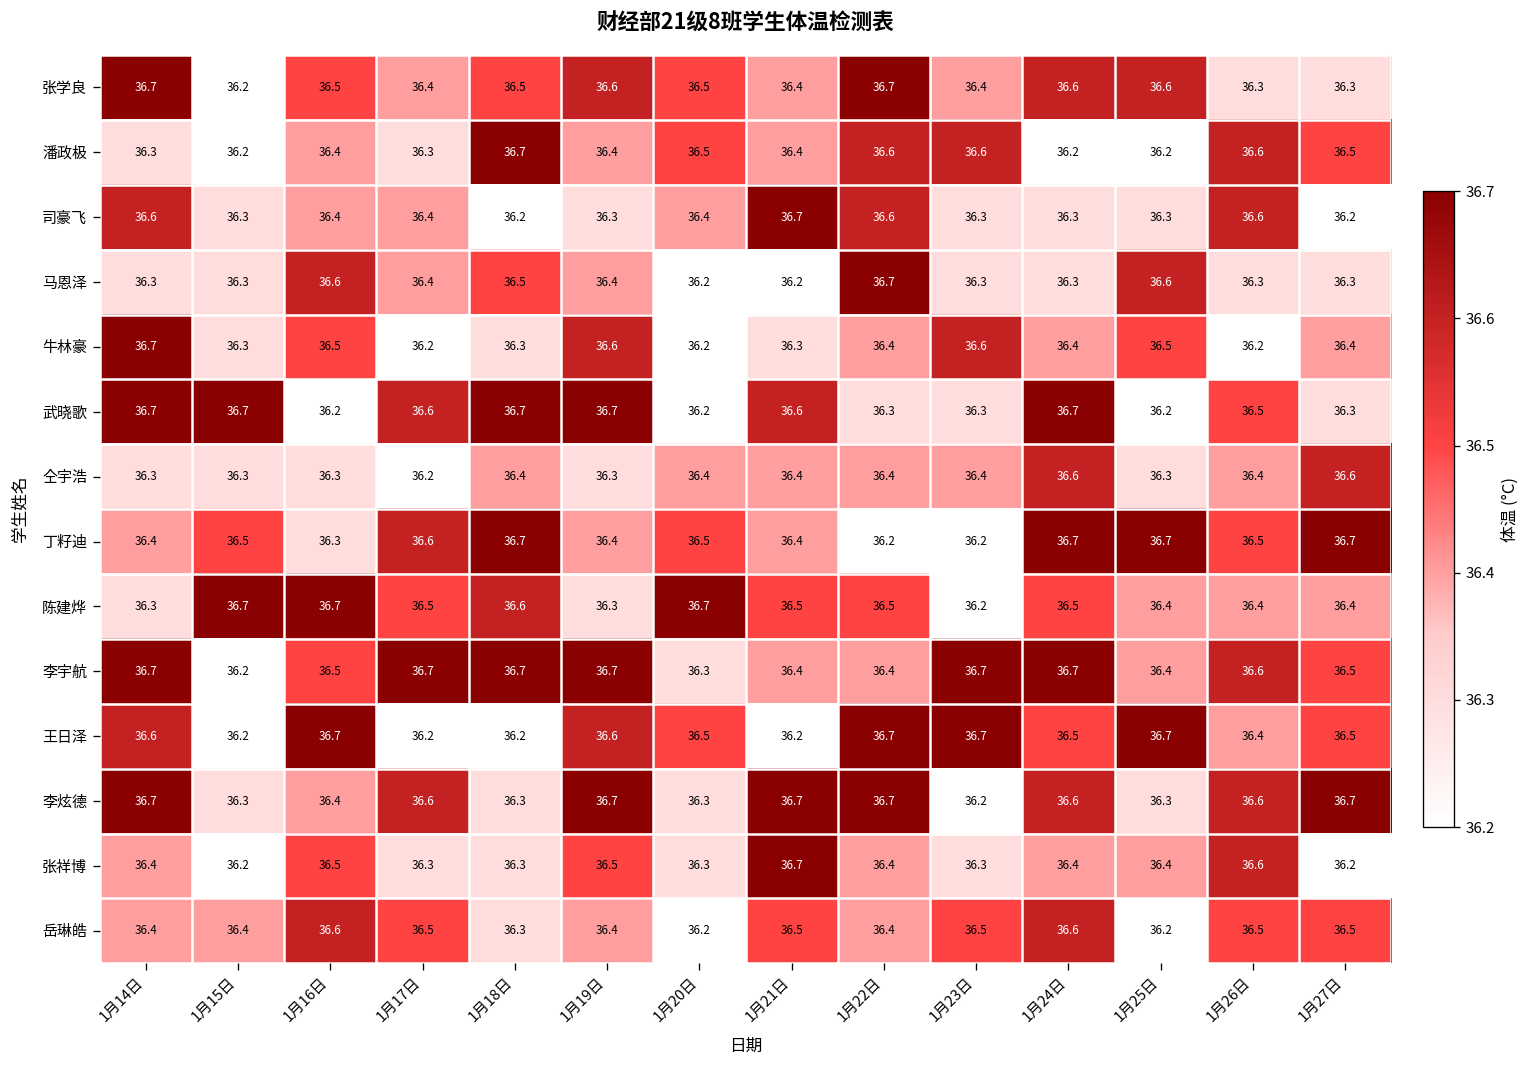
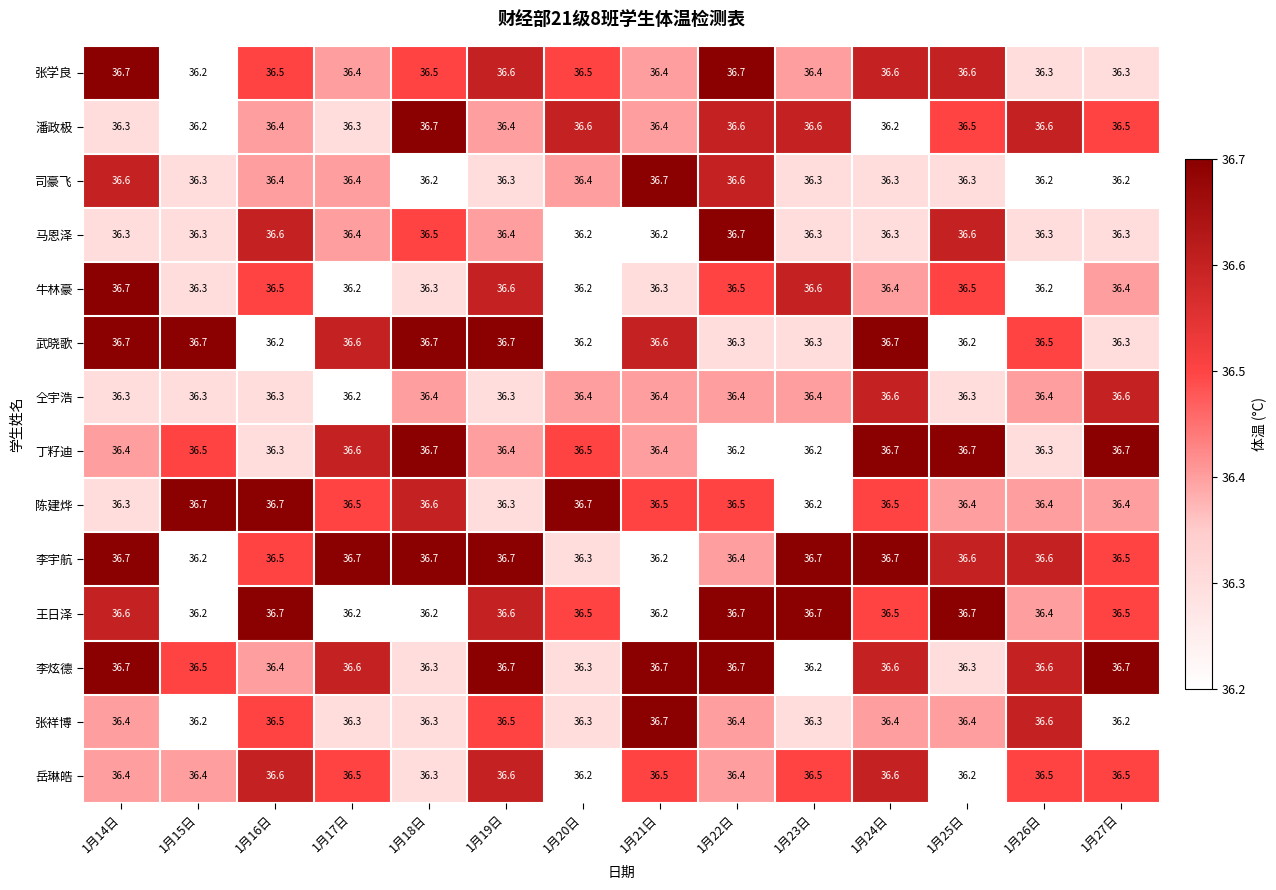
  {
    "张学良": {
      "1月14日": 36.7,
      "1月15日": 36.2,
      "1月16日": 36.5,
      "1月17日": 36.4,
      "1月18日": 36.5,
      "1月19日": 36.6,
      "1月20日": 36.5,
      "1月21日": 36.4,
      "1月22日": 36.7,
      "1月23日": 36.4,
      "1月24日": 36.6,
      "1月25日": 36.6,
      "1月26日": 36.3,
      "1月27日": 36.3
    },
    "潘政极": {
      "1月14日": 36.3,
      "1月15日": 36.2,
      "1月16日": 36.4,
      "1月17日": 36.3,
      "1月18日": 36.7,
      "1月19日": 36.4,
-     "1月20日": 36.5,
+     "1月20日": 36.6,
      "1月21日": 36.4,
      "1月22日": 36.6,
      "1月23日": 36.6,
      "1月24日": 36.2,
-     "1月25日": 36.2,
+     "1月25日": 36.5,
      "1月26日": 36.6,
      "1月27日": 36.5
    },
    "司豪飞": {
      "1月14日": 36.6,
      "1月15日": 36.3,
      "1月16日": 36.4,
      "1月17日": 36.4,
      "1月18日": 36.2,
      "1月19日": 36.3,
      "1月20日": 36.4,
      "1月21日": 36.7,
      "1月22日": 36.6,
      "1月23日": 36.3,
      "1月24日": 36.3,
      "1月25日": 36.3,
-     "1月26日": 36.6,
+     "1月26日": 36.2,
      "1月27日": 36.2
    },
    "马恩泽": {
      "1月14日": 36.3,
      "1月15日": 36.3,
      "1月16日": 36.6,
      "1月17日": 36.4,
      "1月18日": 36.5,
      "1月19日": 36.4,
      "1月20日": 36.2,
      "1月21日": 36.2,
      "1月22日": 36.7,
      "1月23日": 36.3,
      "1月24日": 36.3,
      "1月25日": 36.6,
      "1月26日": 36.3,
      "1月27日": 36.3
    },
    "牛林豪": {
      "1月14日": 36.7,
      "1月15日": 36.3,
      "1月16日": 36.5,
      "1月17日": 36.2,
      "1月18日": 36.3,
      "1月19日": 36.6,
      "1月20日": 36.2,
      "1月21日": 36.3,
-     "1月22日": 36.4,
+     "1月22日": 36.5,
      "1月23日": 36.6,
      "1月24日": 36.4,
      "1月25日": 36.5,
      "1月26日": 36.2,
      "1月27日": 36.4
    },
    "武晓歌": {
      "1月14日": 36.7,
      "1月15日": 36.7,
      "1月16日": 36.2,
      "1月17日": 36.6,
      "1月18日": 36.7,
      "1月19日": 36.7,
      "1月20日": 36.2,
      "1月21日": 36.6,
      "1月22日": 36.3,
      "1月23日": 36.3,
      "1月24日": 36.7,
      "1月25日": 36.2,
      "1月26日": 36.5,
      "1月27日": 36.3
    },
    "仝宇浩": {
      "1月14日": 36.3,
      "1月15日": 36.3,
      "1月16日": 36.3,
      "1月17日": 36.2,
      "1月18日": 36.4,
      "1月19日": 36.3,
      "1月20日": 36.4,
      "1月21日": 36.4,
      "1月22日": 36.4,
      "1月23日": 36.4,
      "1月24日": 36.6,
      "1月25日": 36.3,
      "1月26日": 36.4,
      "1月27日": 36.6
    },
    "丁籽迪": {
      "1月14日": 36.4,
      "1月15日": 36.5,
      "1月16日": 36.3,
      "1月17日": 36.6,
      "1月18日": 36.7,
      "1月19日": 36.4,
      "1月20日": 36.5,
      "1月21日": 36.4,
      "1月22日": 36.2,
      "1月23日": 36.2,
      "1月24日": 36.7,
      "1月25日": 36.7,
-     "1月26日": 36.5,
+     "1月26日": 36.3,
      "1月27日": 36.7
    },
    "陈建烨": {
      "1月14日": 36.3,
      "1月15日": 36.7,
      "1月16日": 36.7,
      "1月17日": 36.5,
      "1月18日": 36.6,
      "1月19日": 36.3,
      "1月20日": 36.7,
      "1月21日": 36.5,
      "1月22日": 36.5,
      "1月23日": 36.2,
      "1月24日": 36.5,
      "1月25日": 36.4,
      "1月26日": 36.4,
      "1月27日": 36.4
    },
    "李宇航": {
      "1月14日": 36.7,
      "1月15日": 36.2,
      "1月16日": 36.5,
      "1月17日": 36.7,
      "1月18日": 36.7,
      "1月19日": 36.7,
      "1月20日": 36.3,
-     "1月21日": 36.4,
+     "1月21日": 36.2,
      "1月22日": 36.4,
      "1月23日": 36.7,
      "1月24日": 36.7,
-     "1月25日": 36.4,
+     "1月25日": 36.6,
      "1月26日": 36.6,
      "1月27日": 36.5
    },
    "王日泽": {
      "1月14日": 36.6,
      "1月15日": 36.2,
      "1月16日": 36.7,
      "1月17日": 36.2,
      "1月18日": 36.2,
      "1月19日": 36.6,
      "1月20日": 36.5,
      "1月21日": 36.2,
      "1月22日": 36.7,
      "1月23日": 36.7,
      "1月24日": 36.5,
      "1月25日": 36.7,
      "1月26日": 36.4,
      "1月27日": 36.5
    },
    "李炫德": {
      "1月14日": 36.7,
-     "1月15日": 36.3,
+     "1月15日": 36.5,
      "1月16日": 36.4,
      "1月17日": 36.6,
      "1月18日": 36.3,
      "1月19日": 36.7,
      "1月20日": 36.3,
      "1月21日": 36.7,
      "1月22日": 36.7,
      "1月23日": 36.2,
      "1月24日": 36.6,
      "1月25日": 36.3,
      "1月26日": 36.6,
      "1月27日": 36.7
    },
    "张祥博": {
      "1月14日": 36.4,
      "1月15日": 36.2,
      "1月16日": 36.5,
      "1月17日": 36.3,
      "1月18日": 36.3,
      "1月19日": 36.5,
      "1月20日": 36.3,
      "1月21日": 36.7,
      "1月22日": 36.4,
      "1月23日": 36.3,
      "1月24日": 36.4,
      "1月25日": 36.4,
      "1月26日": 36.6,
      "1月27日": 36.2
    },
    "岳琳皓": {
      "1月14日": 36.4,
      "1月15日": 36.4,
      "1月16日": 36.6,
      "1月17日": 36.5,
      "1月18日": 36.3,
-     "1月19日": 36.4,
+     "1月19日": 36.6,
      "1月20日": 36.2,
      "1月21日": 36.5,
      "1月22日": 36.4,
      "1月23日": 36.5,
      "1月24日": 36.6,
      "1月25日": 36.2,
      "1月26日": 36.5,
      "1月27日": 36.5
    }
  }
